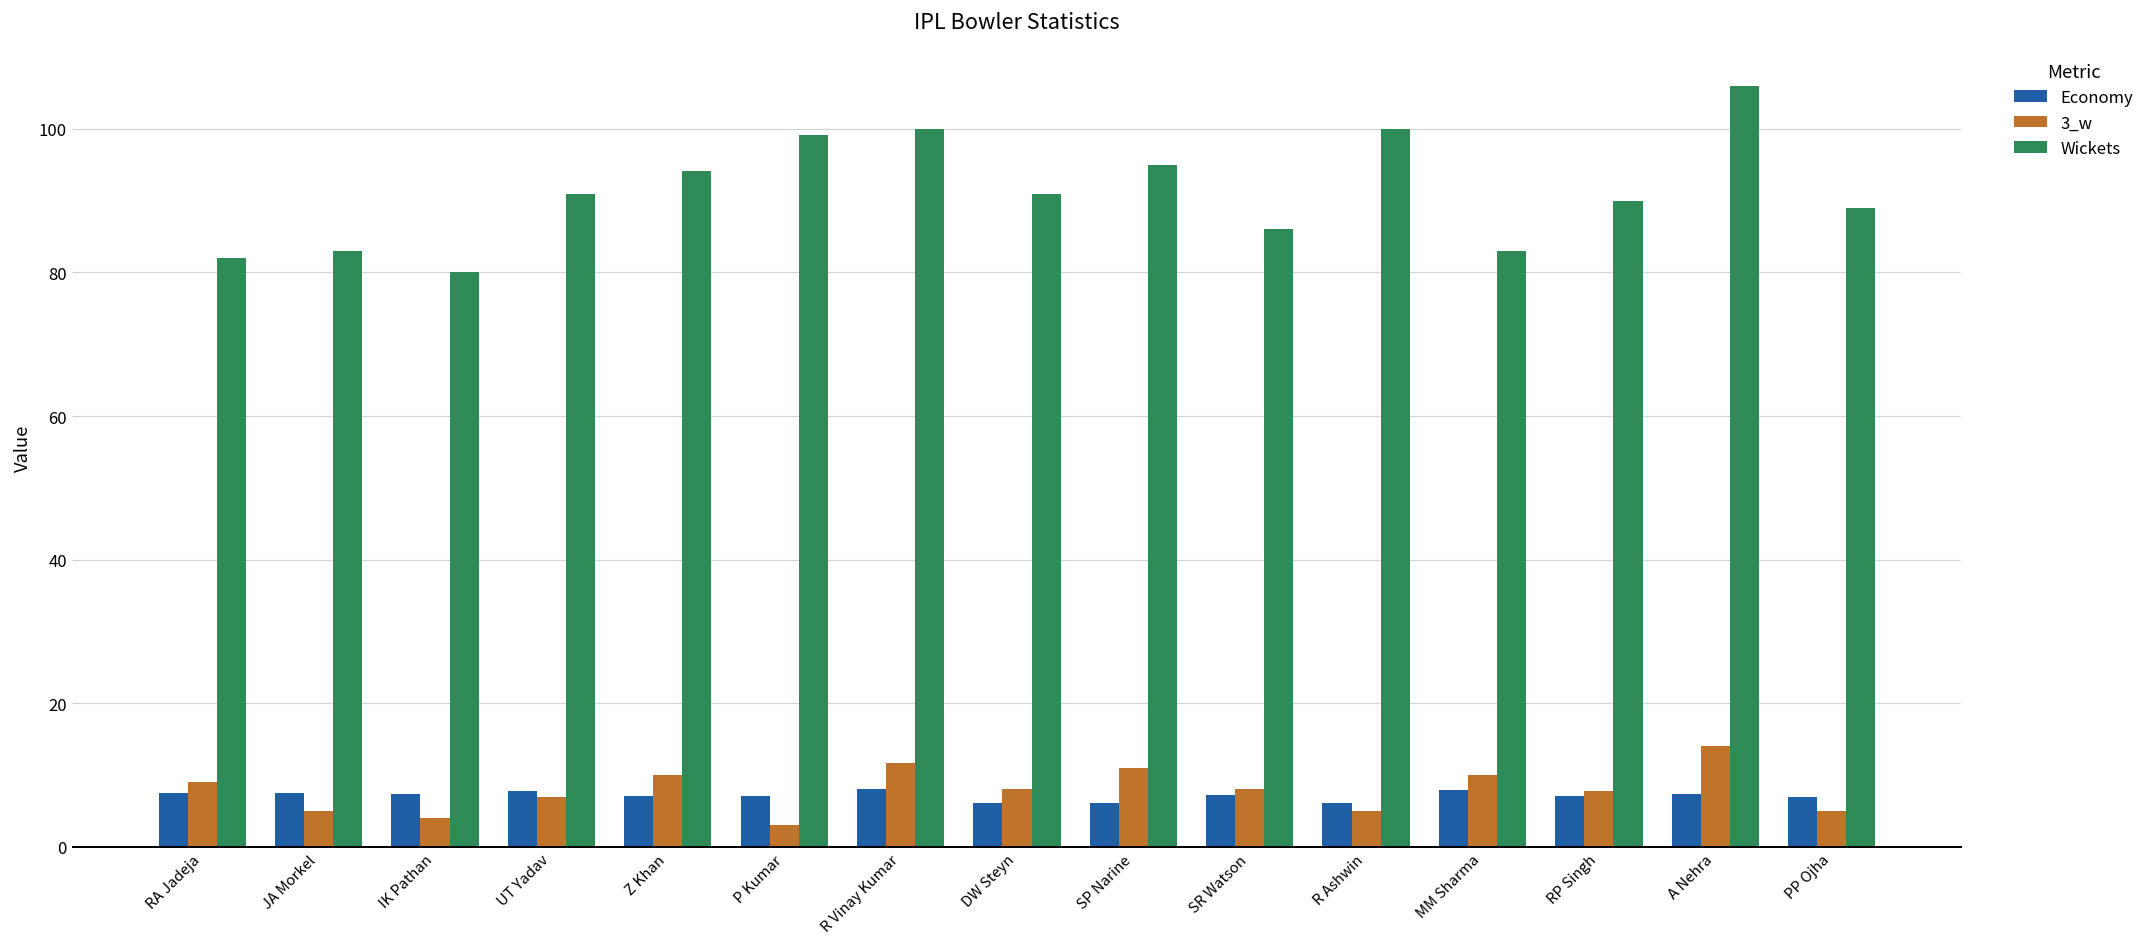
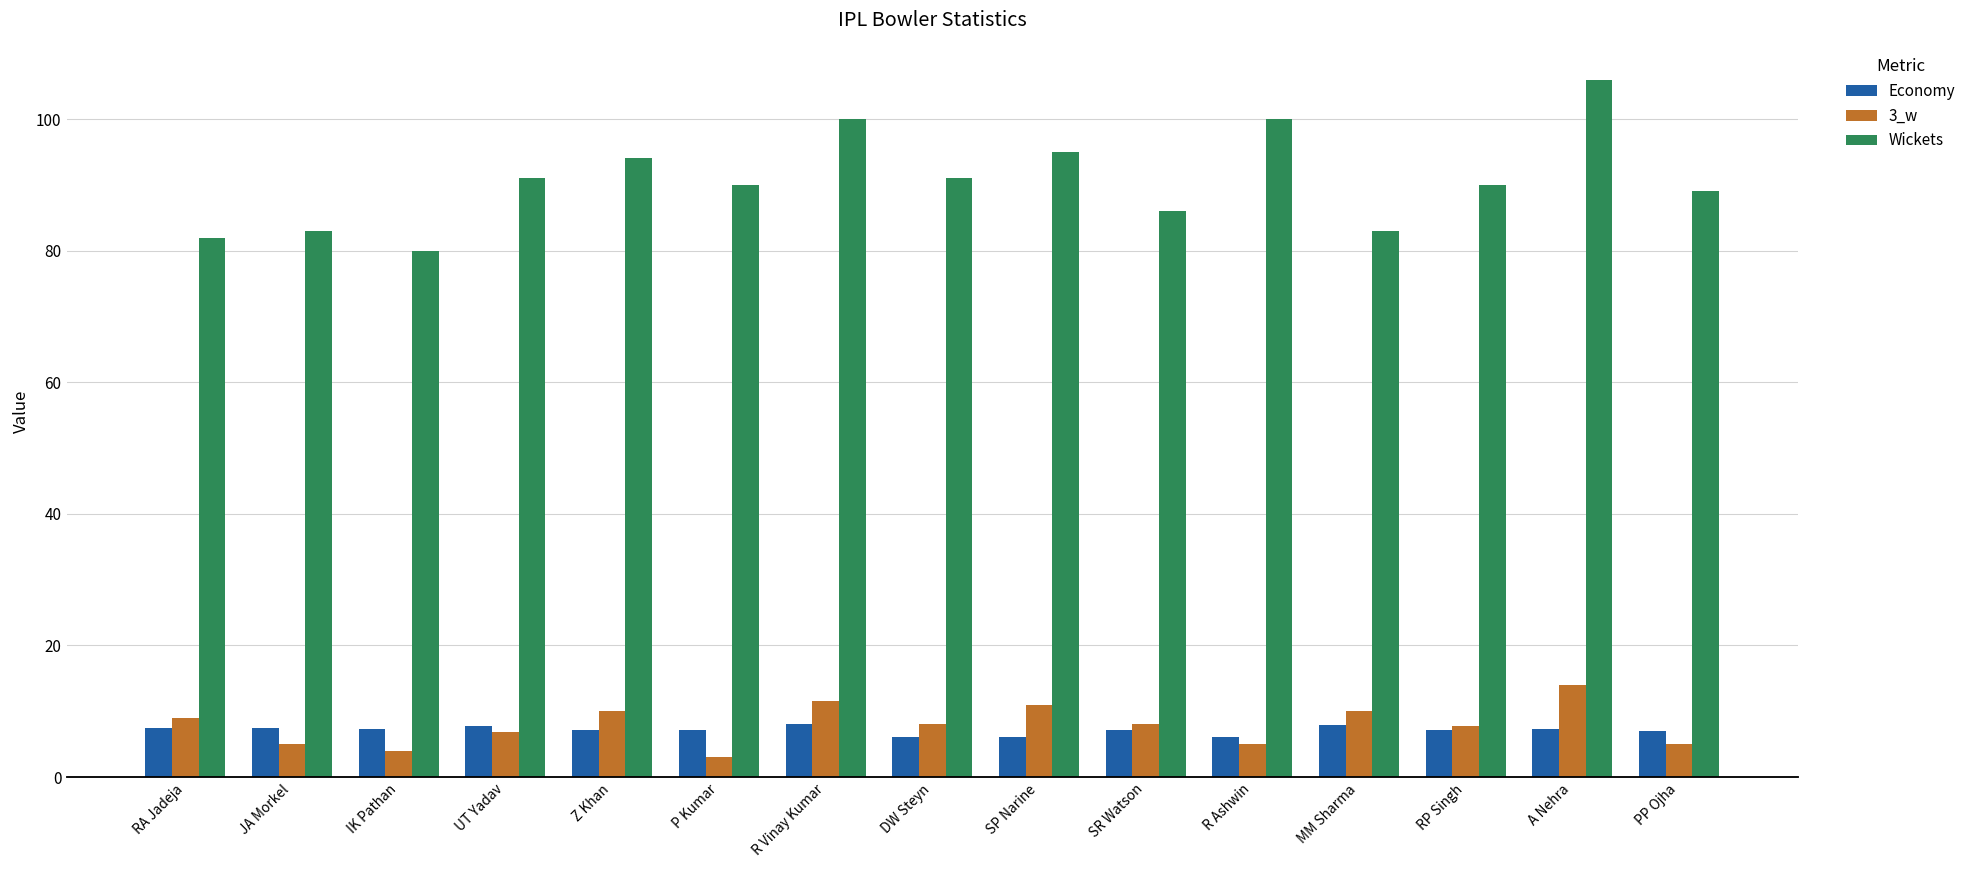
  {
    "Economy": {
      "RA Jadeja": 8,
      "JA Morkel": 8,
      "IK Pathan": 7,
      "UT Yadav": 8,
      "Z Khan": 7,
      "P Kumar": 7,
      "R Vinay Kumar": 8,
      "DW Steyn": 6,
      "SP Narine": 6,
      "SR Watson": 7,
      "R Ashwin": 6,
      "MM Sharma": 8,
      "RP Singh": 7,
      "A Nehra": 7,
      "PP Ojha": 7
    },
    "3_w": {
      "RA Jadeja": 9,
      "JA Morkel": 5,
      "IK Pathan": 4,
      "UT Yadav": 7,
      "Z Khan": 10,
      "P Kumar": 3,
      "R Vinay Kumar": 12,
      "DW Steyn": 8,
      "SP Narine": 11,
      "SR Watson": 8,
      "R Ashwin": 5,
      "MM Sharma": 10,
      "RP Singh": 8,
      "A Nehra": 14,
      "PP Ojha": 5
    },
    "Wickets": {
      "RA Jadeja": 82,
      "JA Morkel": 83,
      "IK Pathan": 80,
      "UT Yadav": 91,
      "Z Khan": 94,
-     "P Kumar": 99,
+     "P Kumar": 90,
      "R Vinay Kumar": 100,
      "DW Steyn": 91,
      "SP Narine": 95,
      "SR Watson": 86,
      "R Ashwin": 100,
      "MM Sharma": 83,
      "RP Singh": 90,
      "A Nehra": 106,
      "PP Ojha": 89
    }
  }
